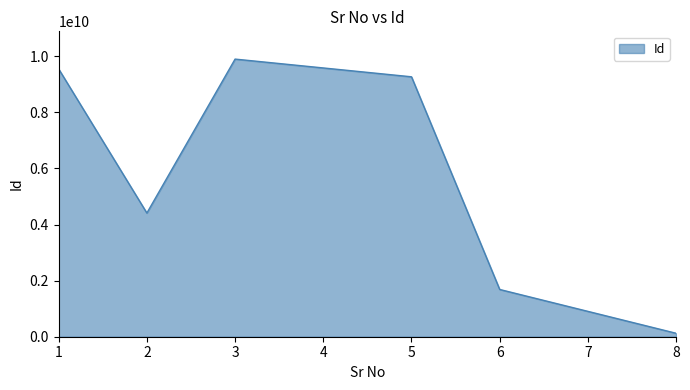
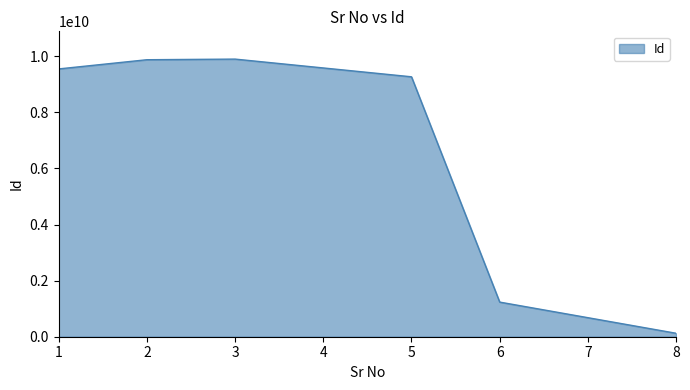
  {
    "1": 9500000000,
-   "2": 4400000000,
+   "2": 9900000000,
    "3": 9900000000,
    "5": 9300000000,
-   "6": 1700000000,
+   "6": 1200000000,
    "8": 100000000
  }
